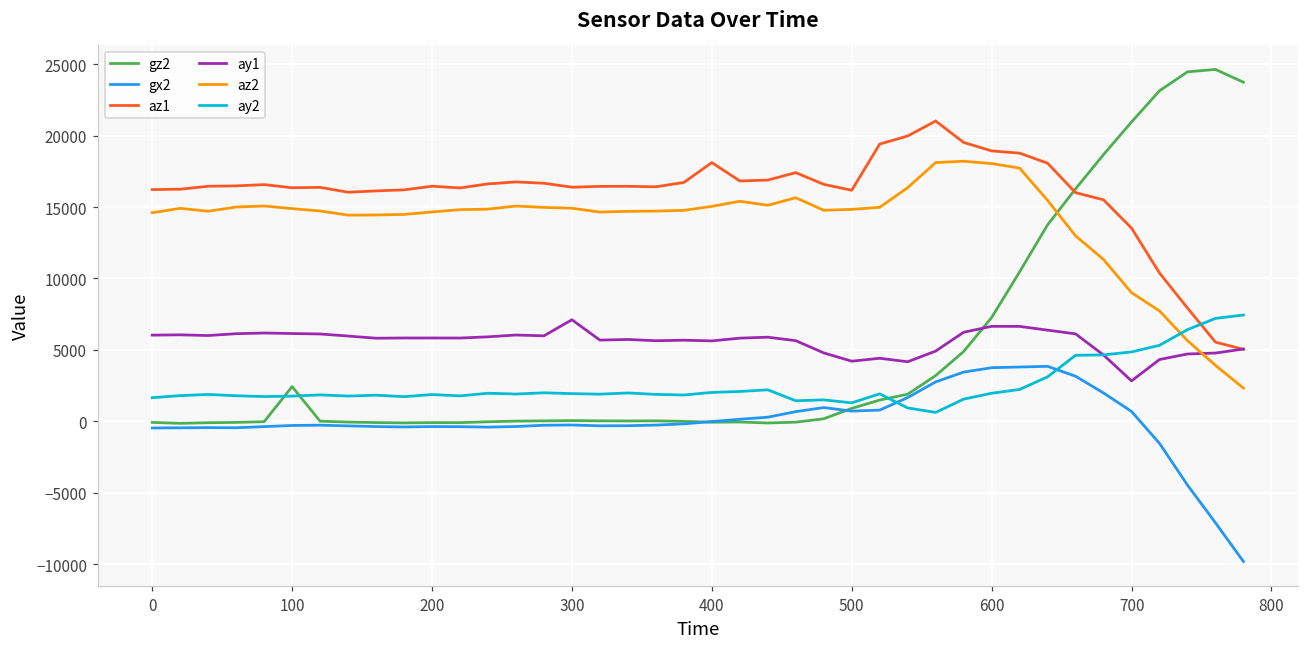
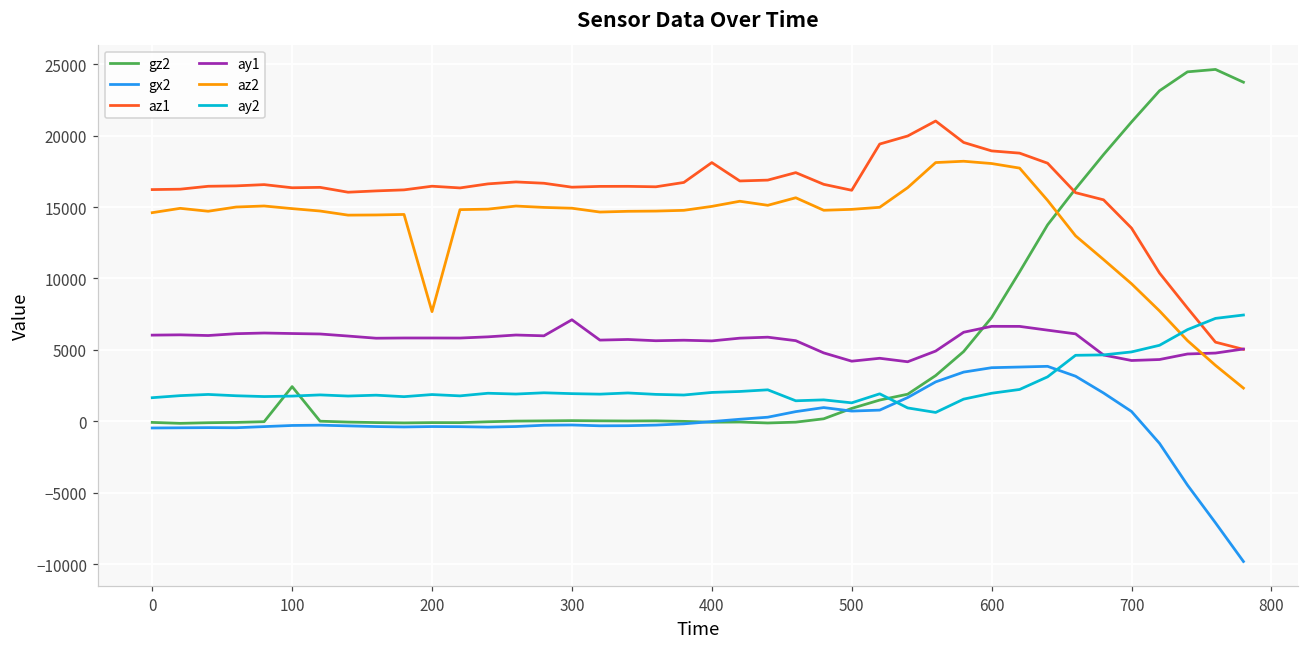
  {
    "gz2": {
      "0": -100,
      "100": 2400,
      "200": -100,
      "300": 0,
      "600": 7300,
      "700": 21000
    },
    "az1": {
      "0": 16200,
      "100": 16300,
      "200": 16500,
      "300": 16400,
      "400": 18100,
      "500": 16200,
      "600": 18900,
      "700": 13500
    },
    "ay1": {
      "0": 6000,
      "100": 6100,
      "200": 5800,
      "300": 7100,
      "400": 5600,
      "500": 4200,
      "600": 6600,
-     "700": 2800
+     "700": 4300
    },
    "az2": {
      "0": 14600,
      "100": 14900,
-     "200": 14700,
+     "200": 7700,
      "300": 14900,
      "400": 15000,
      "500": 14800,
      "600": 18000,
-     "700": 9000
+     "700": 9600
    }
  }
